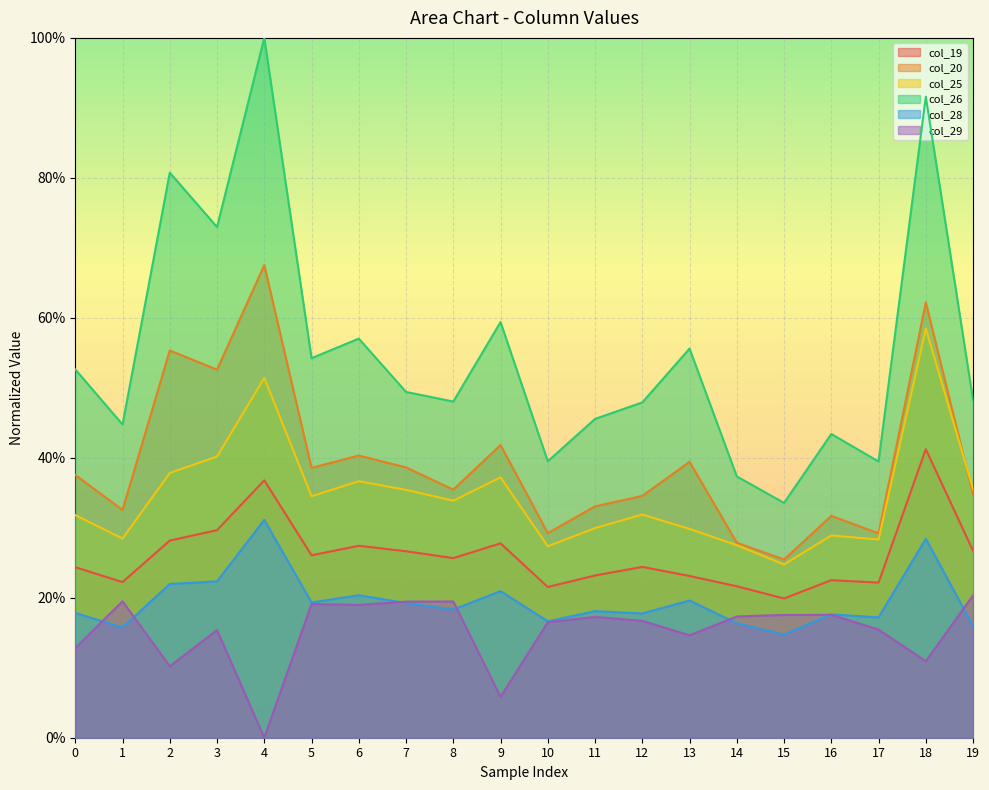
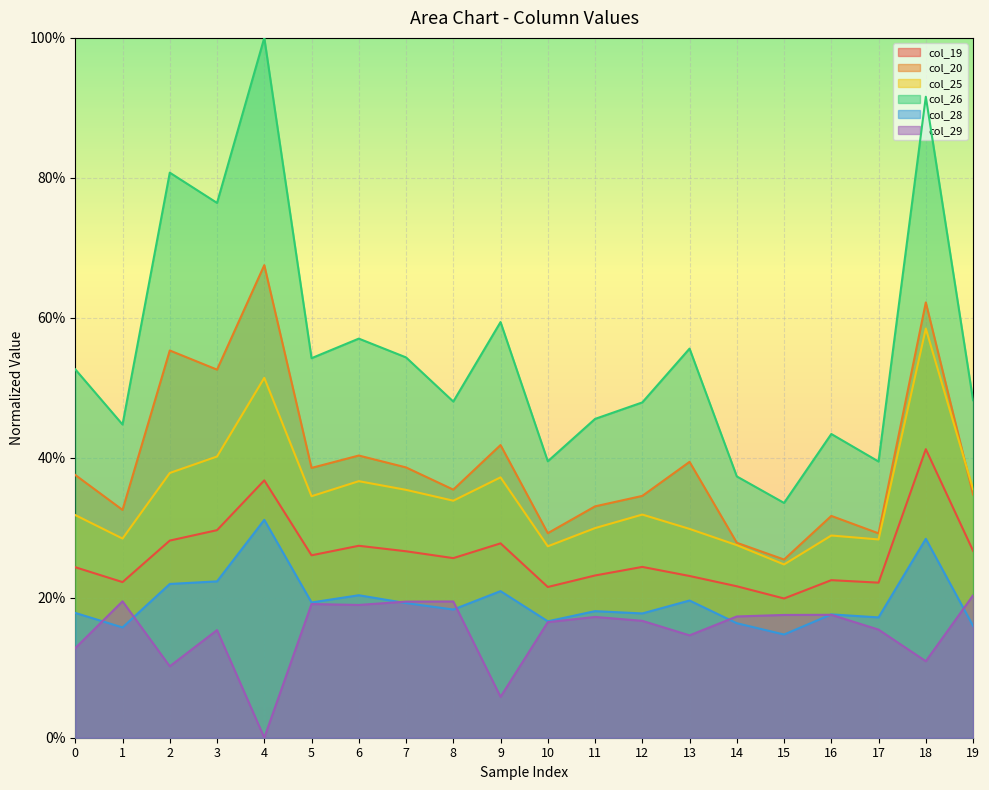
  {
    "col_26": {
      "0": "53%",
      "1": "45%",
      "2": "81%",
-     "3": "73%",
+     "3": "76%",
      "4": "100%",
      "5": "54%",
      "6": "57%",
-     "7": "49%",
+     "7": "54%",
      "8": "48%",
      "9": "59%",
      "10": "40%",
      "11": "46%",
      "12": "48%",
      "13": "56%",
      "14": "37%",
      "15": "34%",
      "16": "43%",
      "17": "39%",
      "19": "48%"
    },
    "col_28": {
      "0": "18%",
      "1": "16%",
      "2": "22%",
      "3": "22%",
      "4": "31%",
      "6": "20%",
      "8": "18%",
      "9": "21%",
      "11": "18%",
      "12": "18%",
      "13": "20%",
      "14": "16%",
      "15": "15%",
      "17": "17%",
      "18": "28%",
      "19": "16%"
    },
    "col_29": {
      "0": "13%",
      "1": "19%",
      "2": "10%",
      "3": "15%",
      "4": "0%",
      "6": "19%",
      "8": "19%",
      "9": "6%",
      "11": "17%",
      "12": "17%",
      "13": "15%",
      "14": "17%",
      "15": "18%",
      "17": "15%",
      "18": "11%",
      "19": "20%"
    }
  }
